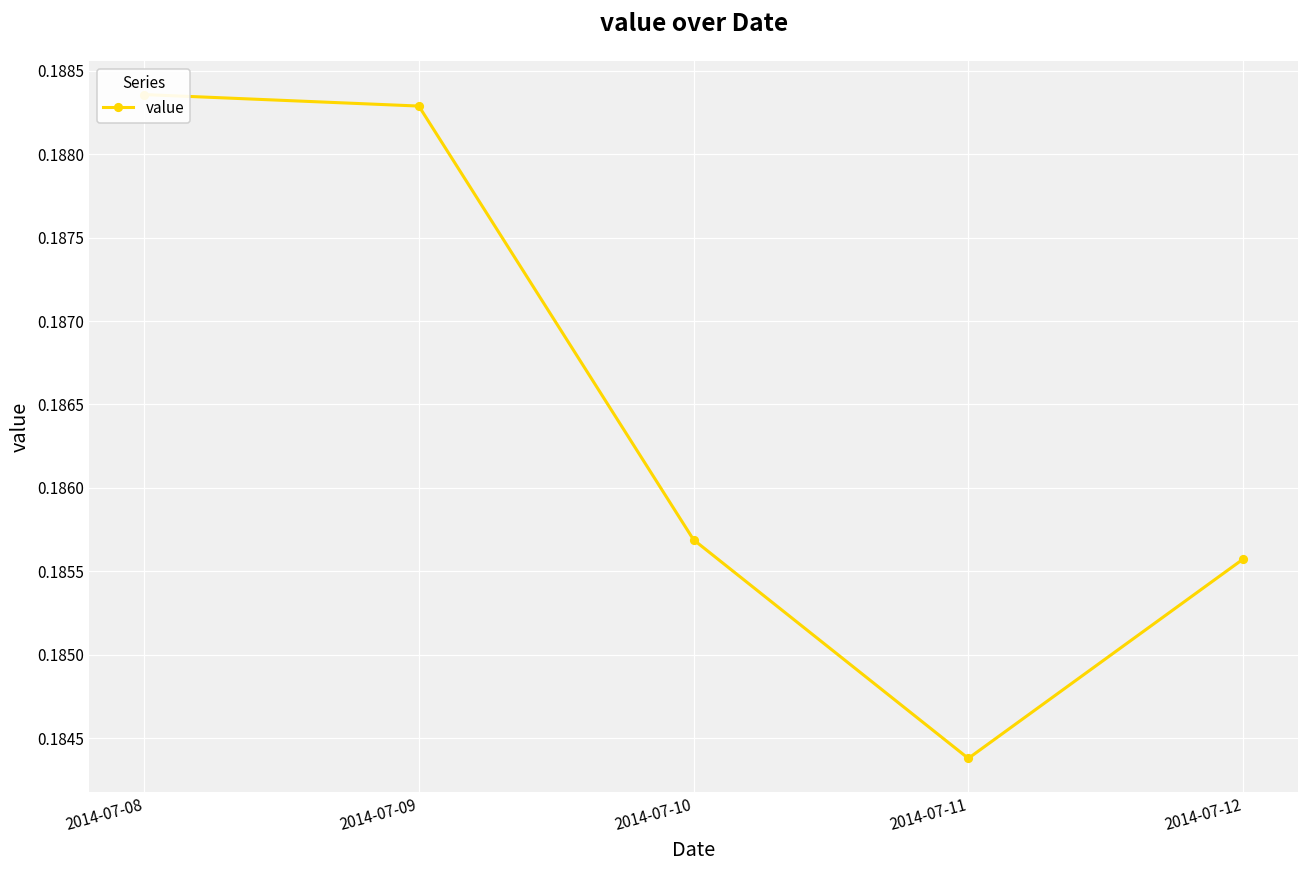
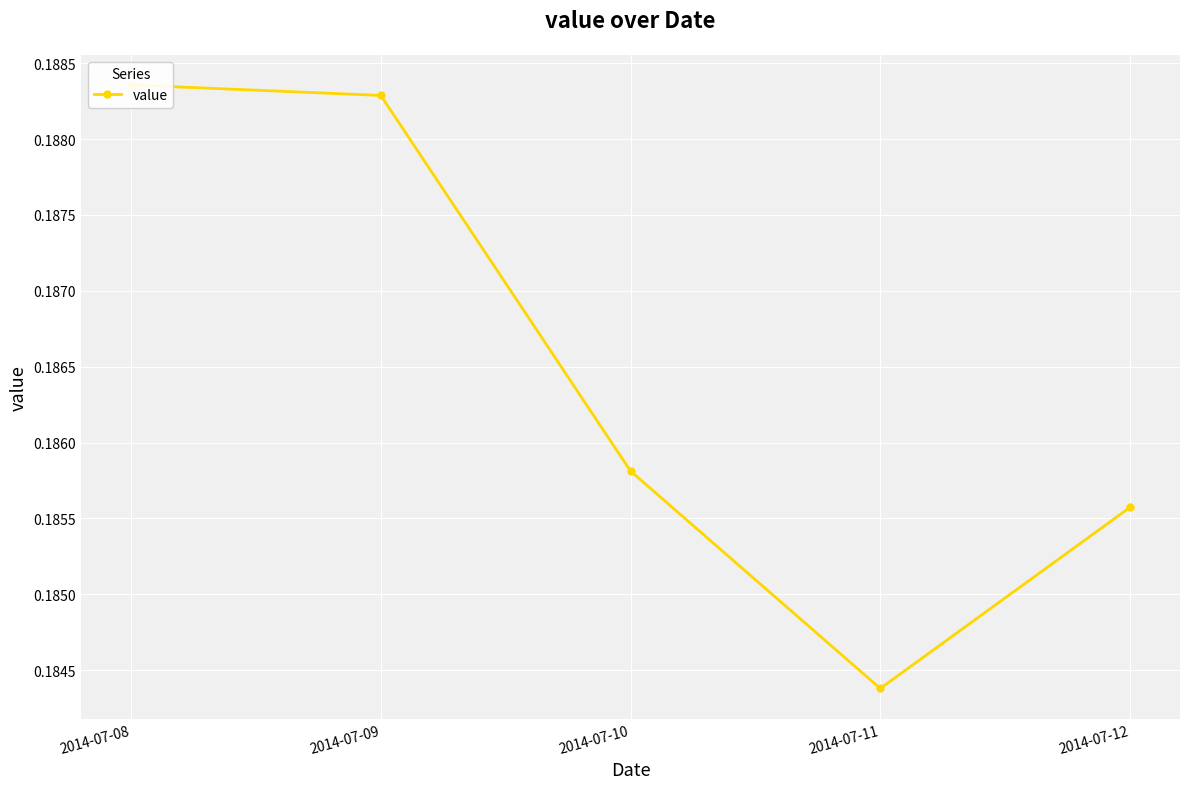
  {
    "2014-07-09": 0.18829,
-   "2014-07-10": 0.18569,
+   "2014-07-10": 0.18581,
    "2014-07-11": 0.18438,
    "2014-07-12": 0.18557
  }
